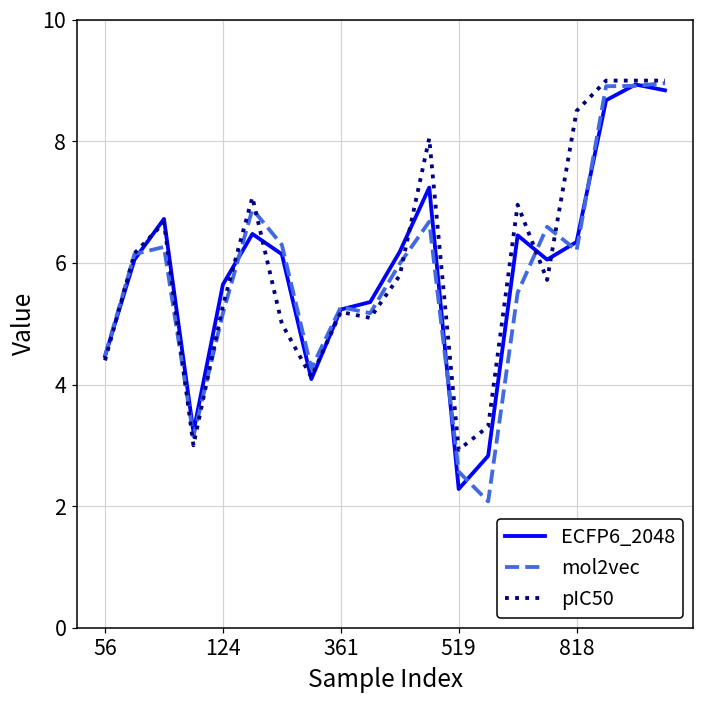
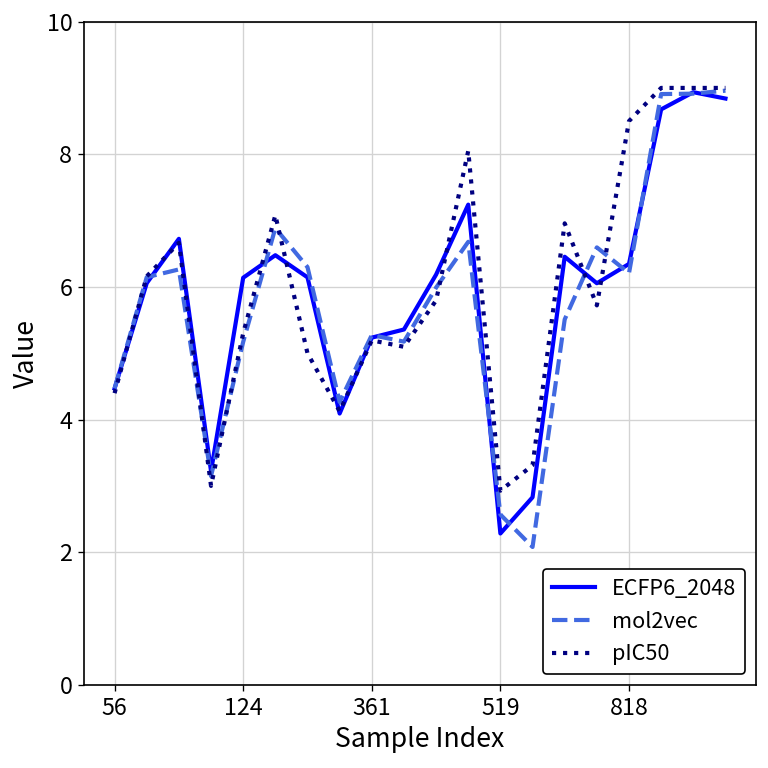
  {
    "ECFP6_2048": {
-     "124": 5.6,
+     "124": 6.1,
      "519": 2.3,
      "818": 6.3
    },
    "mol2vec": {
      "124": 5.2,
      "519": 2.6,
      "818": 6.2
    },
    "pIC50": {
      "56": 4.4,
      "124": 5.3,
      "519": 2.9,
      "818": 8.5
    }
  }
